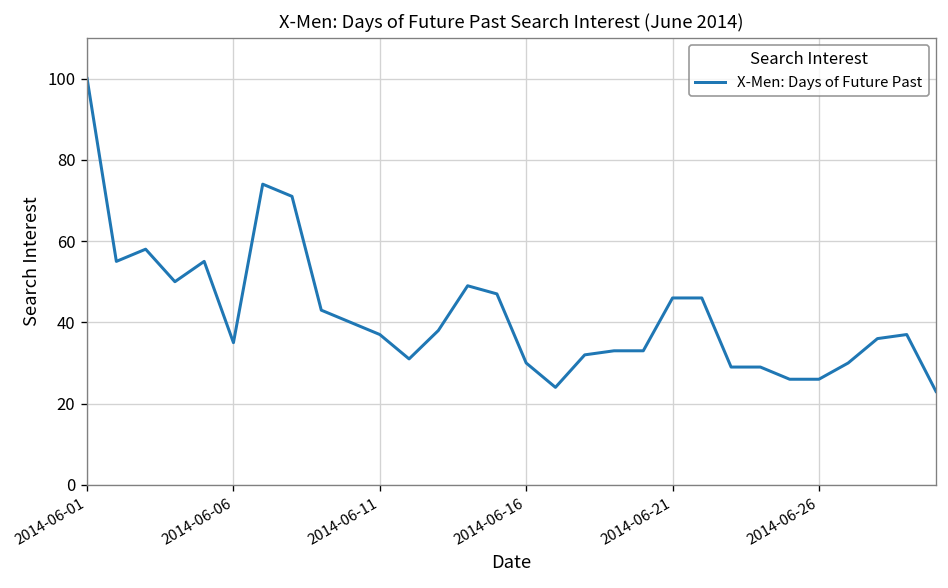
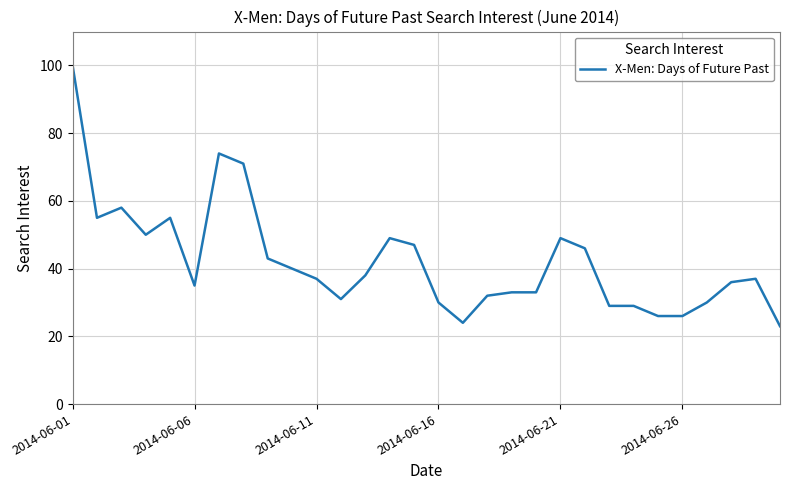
  {
    "2014-06-01": 100,
    "2014-06-06": 35,
    "2014-06-11": 37,
    "2014-06-16": 30,
-   "2014-06-21": 46,
+   "2014-06-21": 49,
    "2014-06-26": 26
  }
